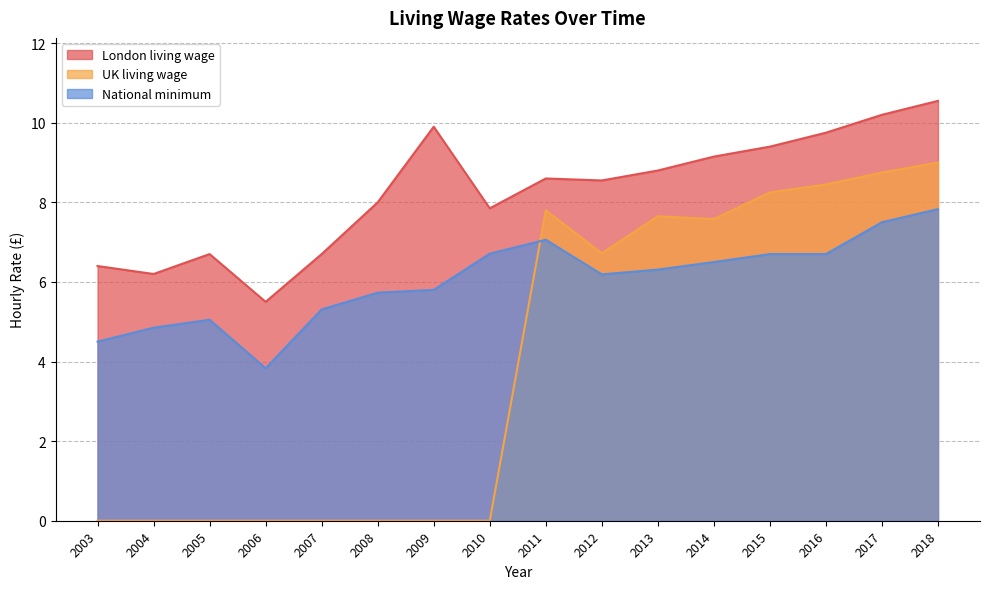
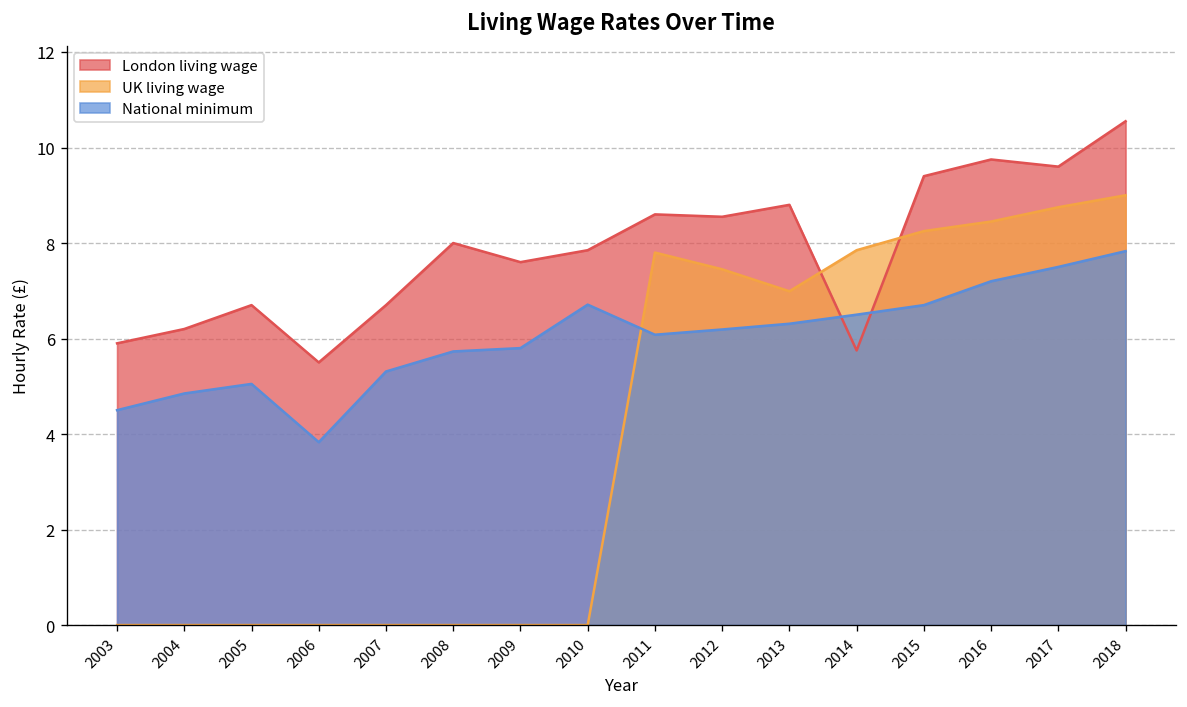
  {
    "London living wage": {
-     "2003": 6.4,
+     "2003": 5.9,
      "2004": 6.2,
      "2005": 6.7,
      "2006": 5.5,
      "2007": 6.7,
      "2008": 8.0,
-     "2009": 9.9,
+     "2009": 7.6,
      "2010": 7.9,
      "2011": 8.6,
      "2012": 8.6,
      "2013": 8.8,
-     "2014": 9.2,
+     "2014": 5.8,
      "2015": 9.4,
      "2016": 9.8,
-     "2017": 10.2,
+     "2017": 9.6,
      "2018": 10.6
    },
    "UK living wage": {
      "2003": 0.0,
      "2004": 0.0,
      "2005": 0.0,
      "2006": 0.0,
      "2007": 0.0,
      "2008": 0.0,
      "2009": 0.0,
      "2010": 0.0,
      "2011": 7.8,
-     "2012": 6.7,
-     "2013": 7.7,
-     "2014": 7.6,
+     "2012": 7.5,
+     "2013": 7.0,
+     "2014": 7.9,
      "2015": 8.3,
      "2016": 8.5,
      "2017": 8.8,
      "2018": 9.0
    },
    "National minimum": {
      "2003": 4.5,
      "2004": 4.9,
      "2005": 5.1,
      "2006": 3.8,
      "2007": 5.3,
      "2008": 5.7,
      "2009": 5.8,
      "2010": 6.7,
-     "2011": 7.1,
+     "2011": 6.1,
      "2012": 6.2,
      "2013": 6.3,
      "2014": 6.5,
      "2015": 6.7,
-     "2016": 6.7,
+     "2016": 7.2,
      "2017": 7.5,
      "2018": 7.8
    }
  }
